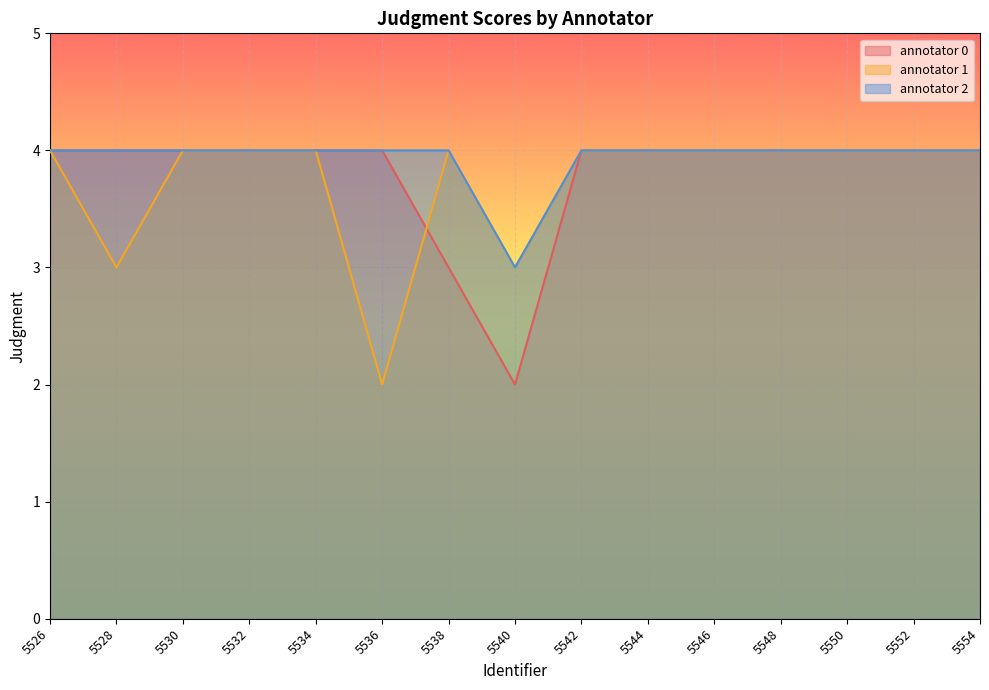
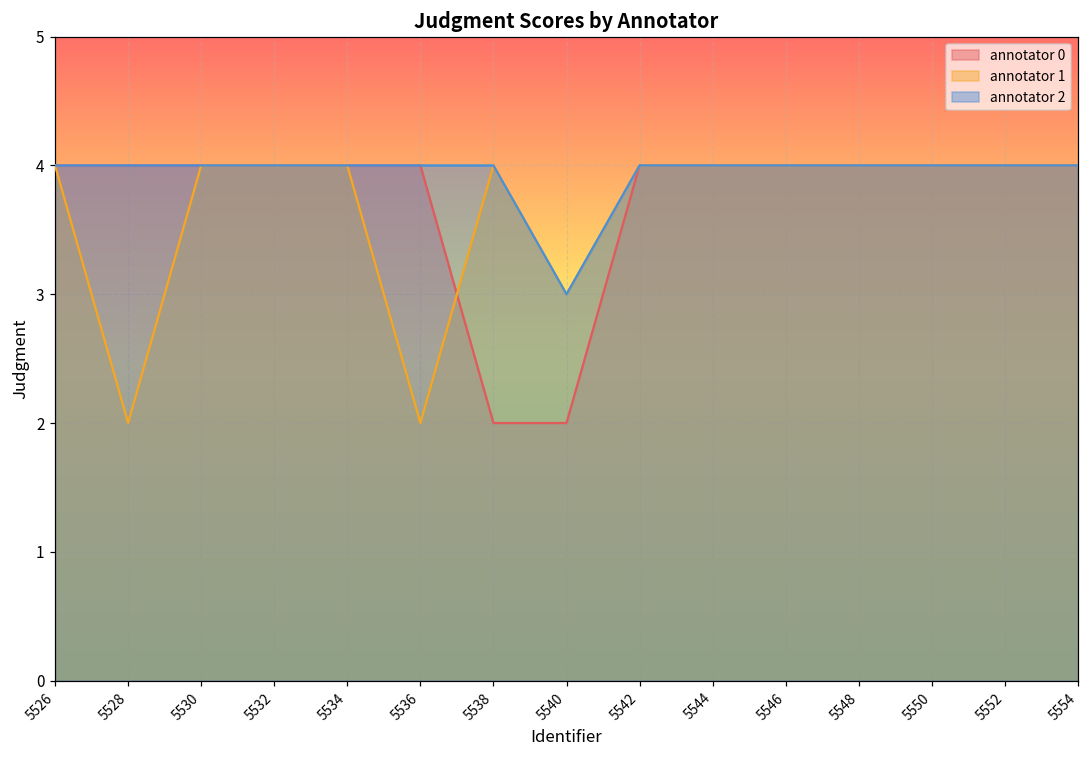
  {
    "annotator 0": {
-     "5538": 3,
+     "5538": 2,
      "5540": 2
    },
    "annotator 1": {
-     "5528": 3,
+     "5528": 2,
      "5536": 2
    }
  }
